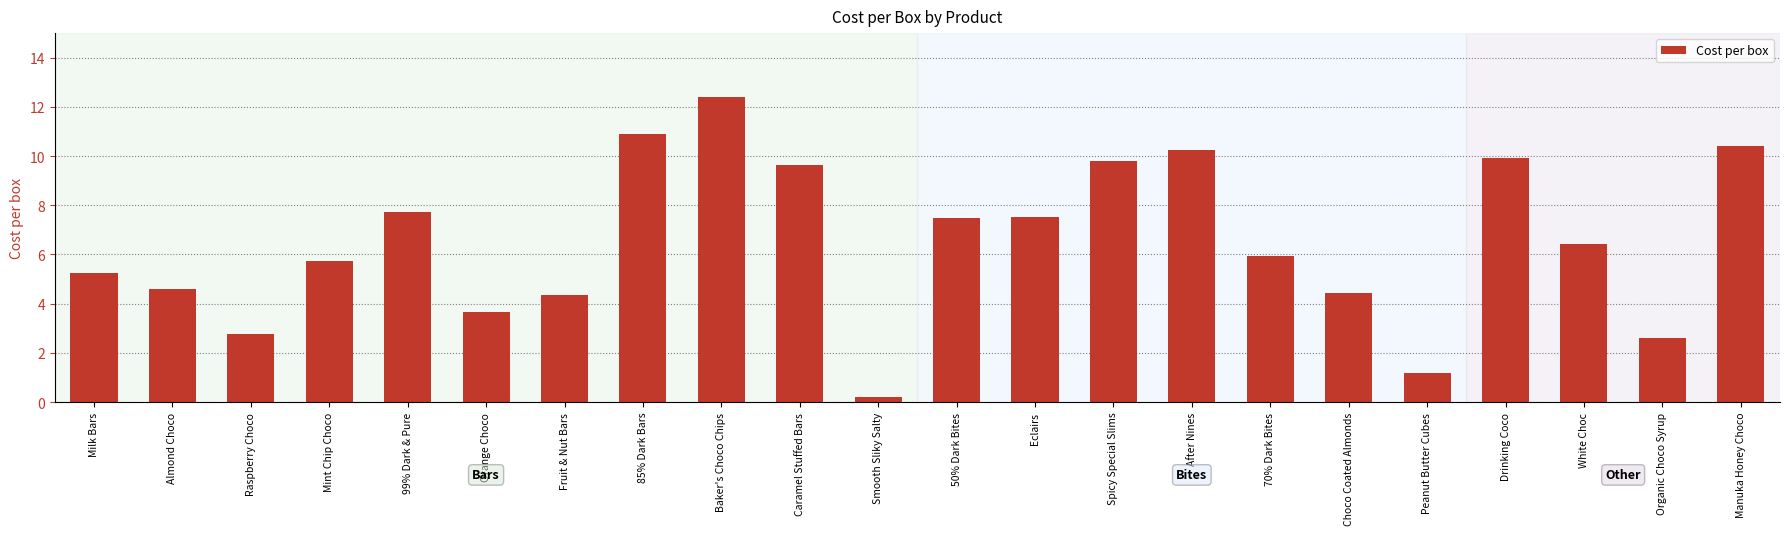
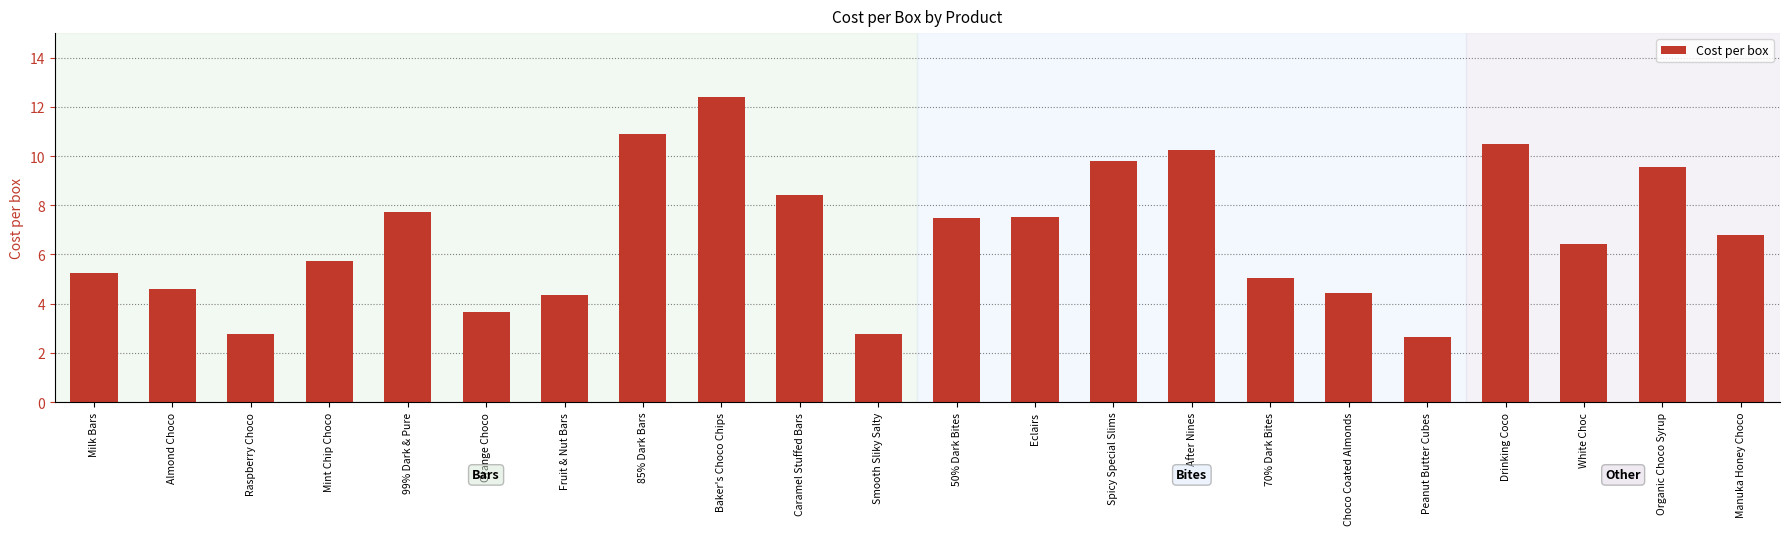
  {
    "Milk Bars": 5.3,
    "Almond Choco": 4.6,
    "Raspberry Choco": 2.8,
    "Mint Chip Choco": 5.7,
    "99% Dark & Pure": 7.7,
    "Orange Choco": 3.7,
    "Fruit & Nut Bars": 4.3,
    "85% Dark Bars": 10.9,
    "Baker's Choco Chips": 12.4,
-   "Caramel Stuffed Bars": 9.6,
-   "Smooth Sliky Salty": 0.2,
+   "Caramel Stuffed Bars": 8.4,
+   "Smooth Sliky Salty": 2.8,
    "50% Dark Bites": 7.5,
    "Eclairs": 7.5,
    "Spicy Special Slims": 9.8,
    "After Nines": 10.2,
-   "70% Dark Bites": 5.9,
+   "70% Dark Bites": 5.0,
    "Choco Coated Almonds": 4.5,
-   "Peanut Butter Cubes": 1.2,
-   "Drinking Coco": 9.9,
+   "Peanut Butter Cubes": 2.7,
+   "Drinking Coco": 10.5,
    "White Choc": 6.4,
-   "Organic Choco Syrup": 2.6,
-   "Manuka Honey Choco": 10.4
+   "Organic Choco Syrup": 9.6,
+   "Manuka Honey Choco": 6.8
  }
